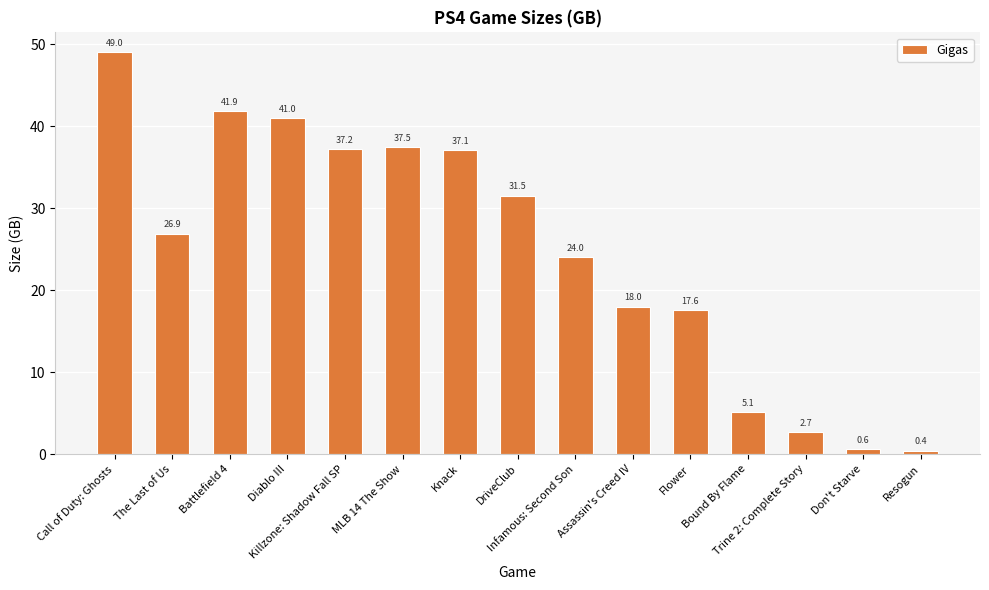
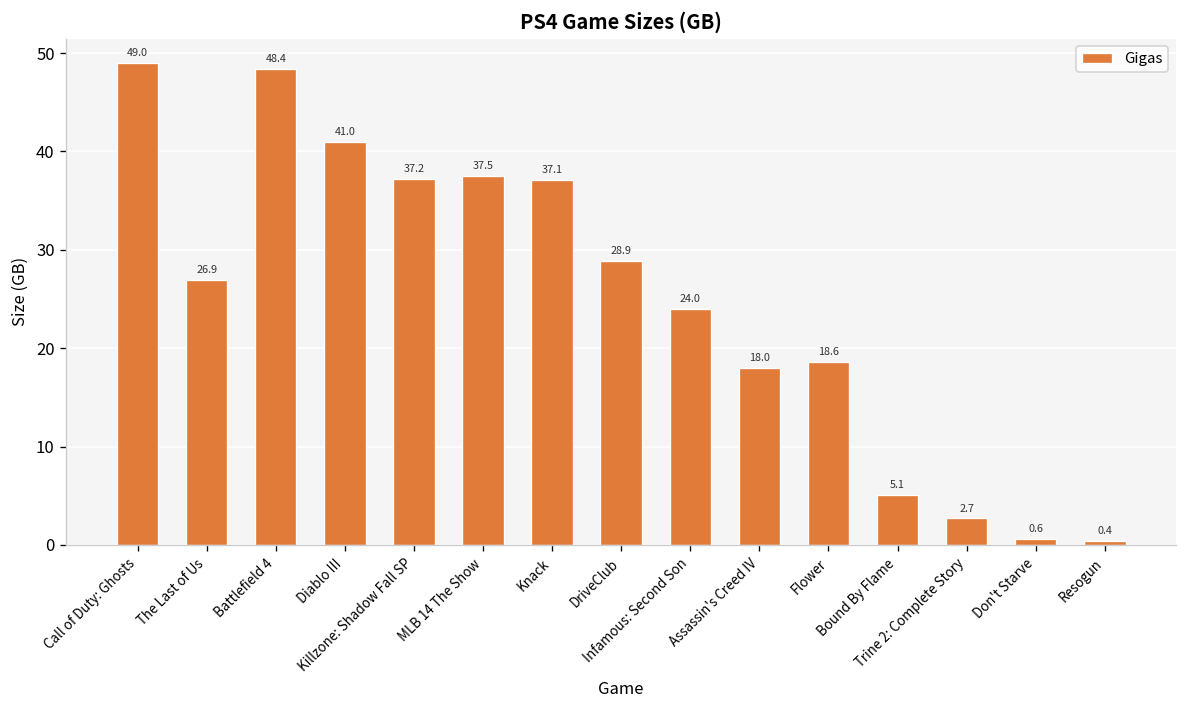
  {
    "Call of Duty: Ghosts": 49.0,
    "The Last of Us": 26.9,
-   "Battlefield 4": 41.9,
+   "Battlefield 4": 48.4,
    "Diablo III": 41.0,
    "Killzone: Shadow Fall SP": 37.2,
    "MLB 14 The Show": 37.5,
    "Knack": 37.1,
-   "DriveClub": 31.5,
+   "DriveClub": 28.9,
    "Infamous: Second Son": 24.0,
    "Assassin's Creed IV": 18.0,
-   "Flower": 17.6,
+   "Flower": 18.6,
    "Bound By Flame": 5.1,
    "Trine 2: Complete Story": 2.7,
    "Don't Starve": 0.6,
    "Resogun": 0.4
  }
